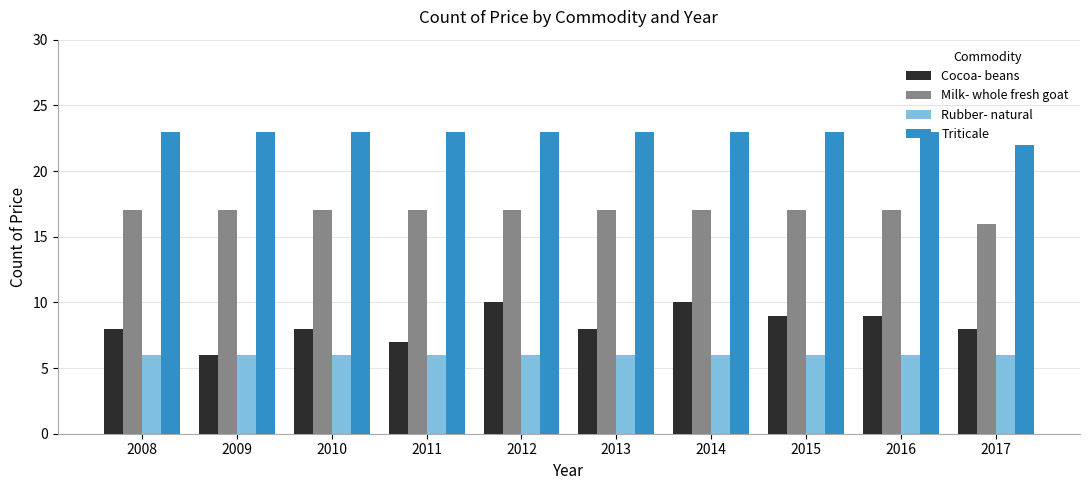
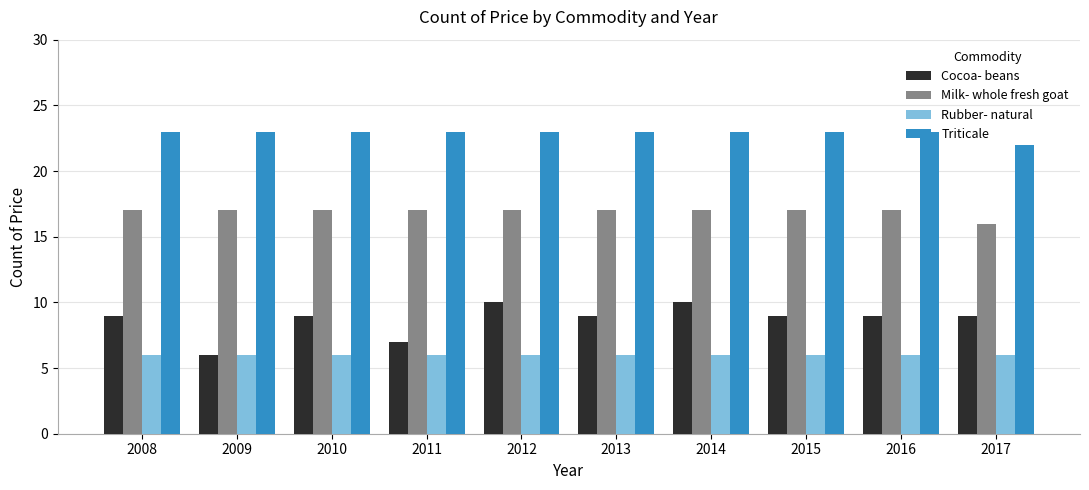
  {
    "Cocoa- beans": {
-     "2008": 8,
+     "2008": 9,
      "2009": 6,
-     "2010": 8,
+     "2010": 9,
      "2011": 7,
      "2012": 10,
-     "2013": 8,
+     "2013": 9,
      "2014": 10,
      "2015": 9,
      "2016": 9,
-     "2017": 8
+     "2017": 9
    },
    "Milk- whole fresh goat": {
      "2008": 17,
      "2009": 17,
      "2010": 17,
      "2011": 17,
      "2012": 17,
      "2013": 17,
      "2014": 17,
      "2015": 17,
      "2016": 17,
      "2017": 16
    },
    "Rubber- natural": {
      "2008": 6,
      "2009": 6,
      "2010": 6,
      "2011": 6,
      "2012": 6,
      "2013": 6,
      "2014": 6,
      "2015": 6,
      "2016": 6,
      "2017": 6
    },
    "Triticale": {
      "2008": 23,
      "2009": 23,
      "2010": 23,
      "2011": 23,
      "2012": 23,
      "2013": 23,
      "2014": 23,
      "2015": 23,
      "2016": 23,
      "2017": 22
    }
  }
